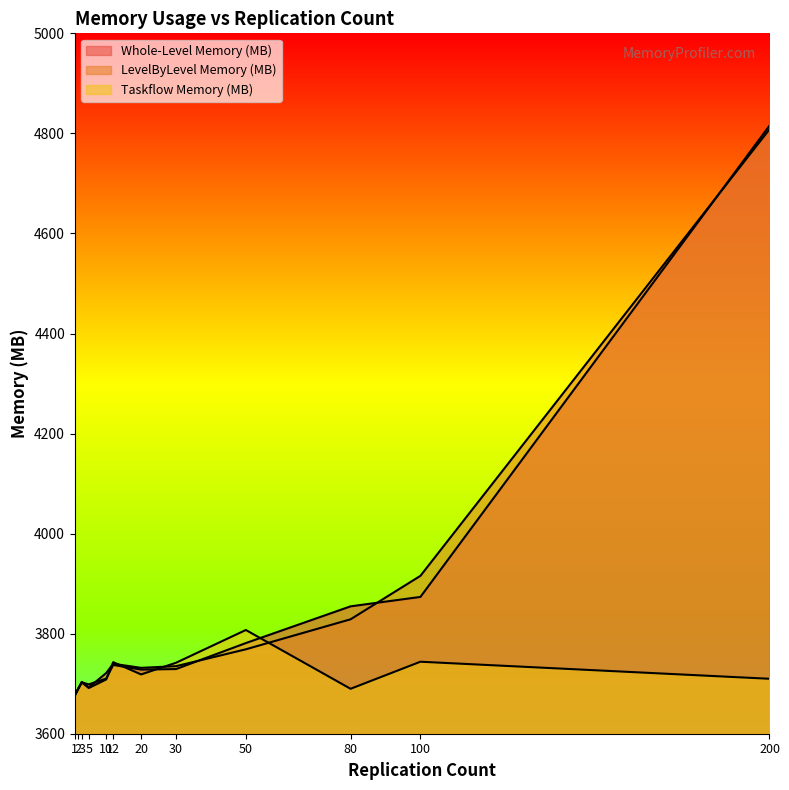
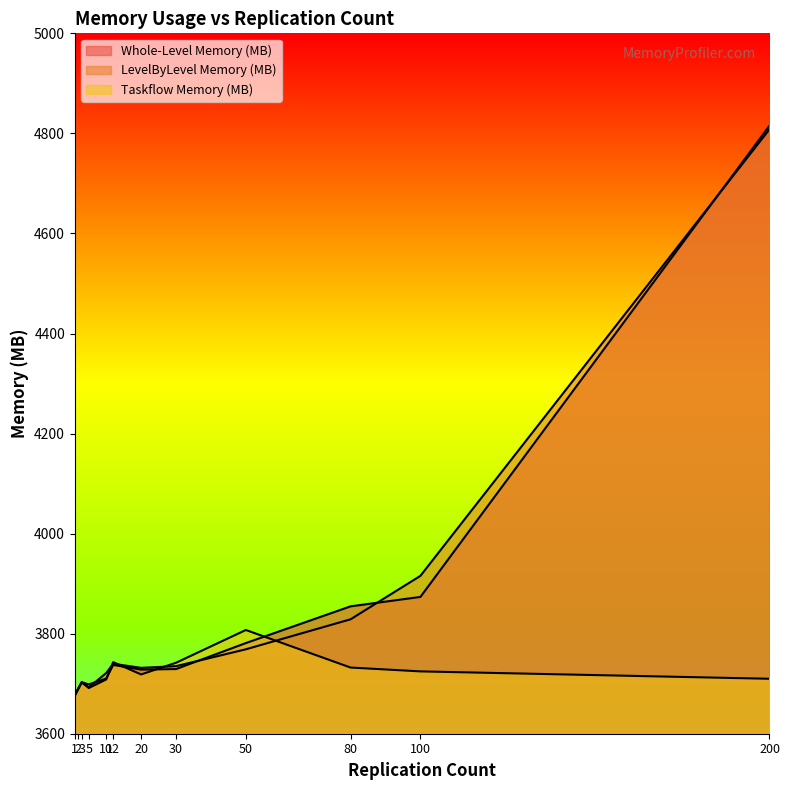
  {
    "Taskflow Memory (MB)": {
      "20": 3720,
      "30": 3740,
      "50": 3810,
-     "80": 3690,
-     "100": 3740,
+     "80": 3730,
+     "100": 3720,
      "200": 3710
    }
  }
